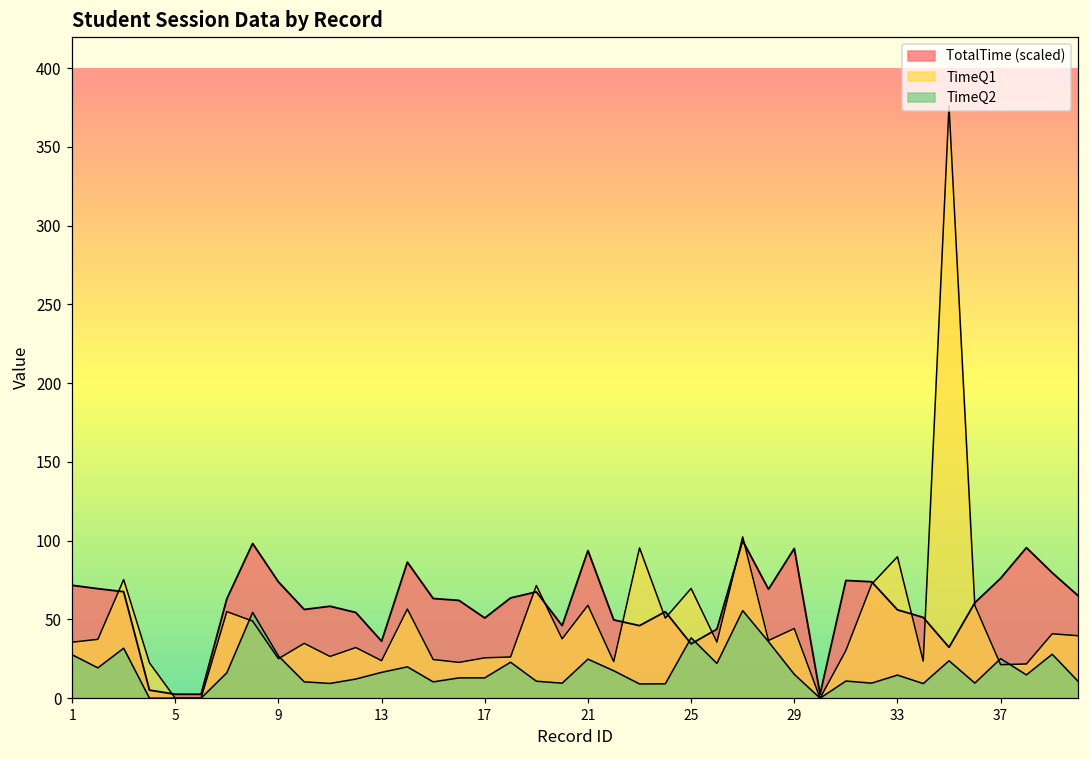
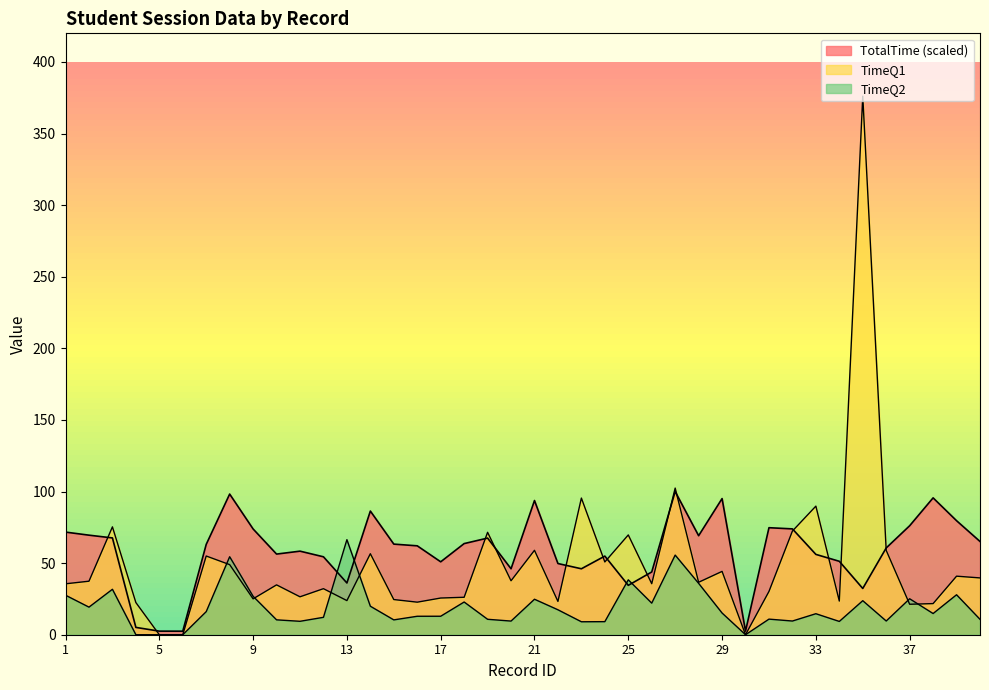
  {
    "TotalTime (scaled)": {
      "1": 72,
      "5": 2,
      "9": 74,
      "13": 36,
      "17": 51,
      "21": 94,
      "25": 34,
      "29": 95,
      "33": 56,
      "37": 76
    },
    "TimeQ1": {
      "1": 36,
      "13": 24,
      "17": 26,
      "21": 59,
      "25": 70,
      "29": 44,
      "33": 90,
      "37": 21
    },
    "TimeQ2": {
      "1": 28,
-     "13": 16,
+     "13": 66,
      "17": 13,
      "21": 25,
      "25": 38,
      "29": 15,
      "33": 15,
      "37": 25
    }
  }
